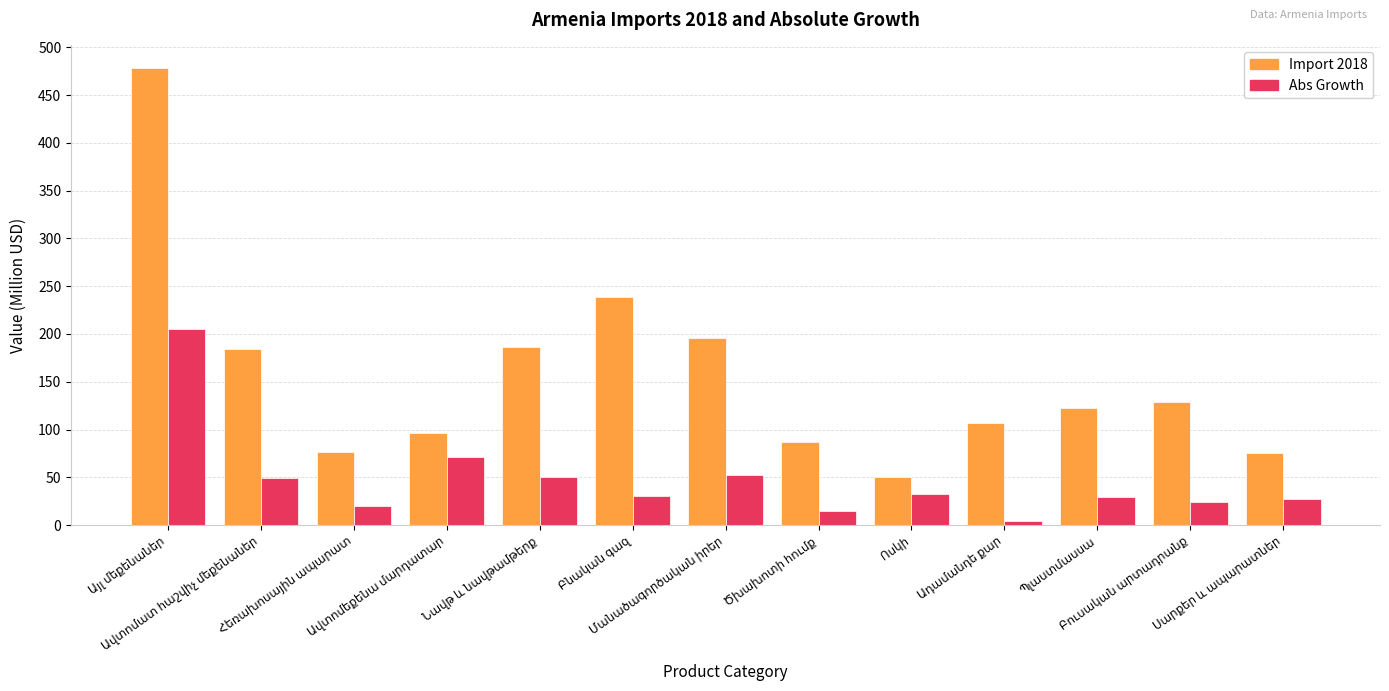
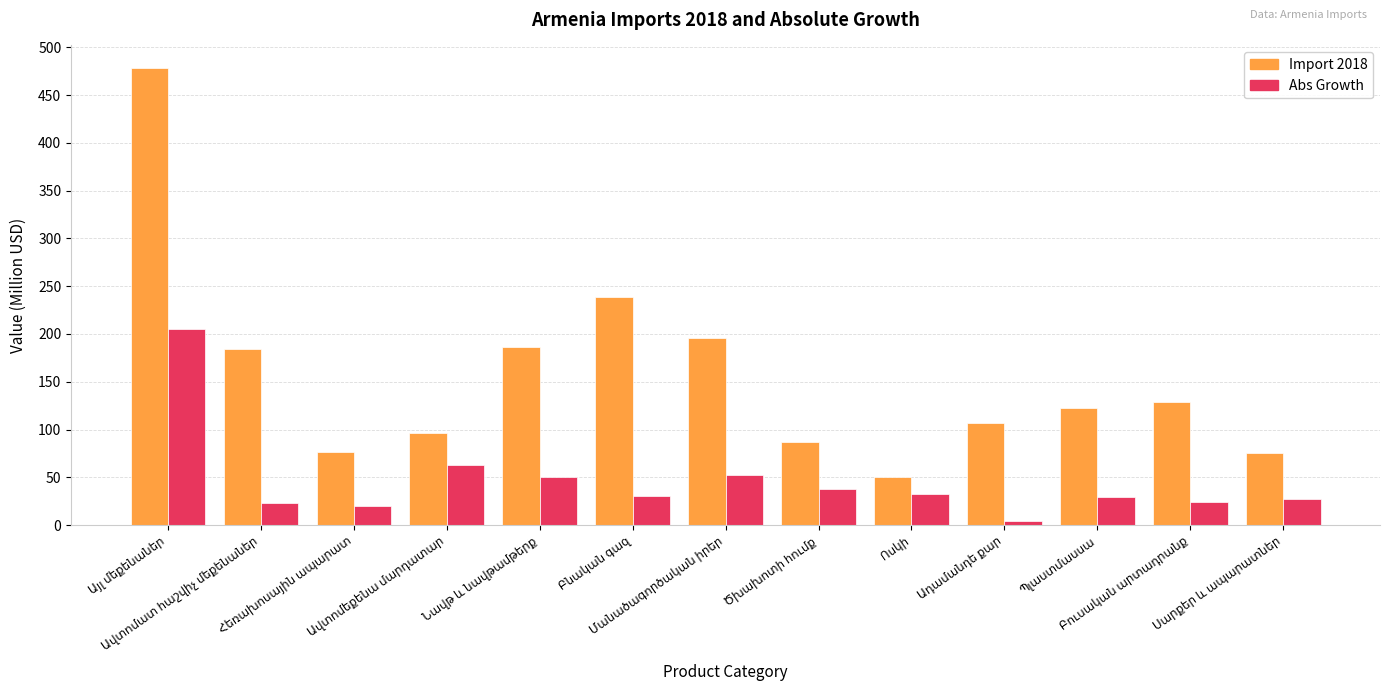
  {
    "Import 2018": {
      "Այլ մեքենաներ": 480,
      "Ավտոմատ հաշվիչ մեքենաներ": 180,
      "Հեռախոսային ապարատ": 80,
      "Ավտոմեքենա մարդատար": 100,
      "Նավթ և նավթամթերք": 190,
      "Բնական գազ": 240,
      "Մանածագործական իրեր": 200,
      "Ծխախոտի հումք": 90,
      "Ոսկի": 50,
      "Ադամանդե քար": 110,
      "Պլաստմասսա": 120,
      "Բուսական արտադրանք": 130,
      "Սարքեր և ապարատներ": 80
    },
    "Abs Growth": {
      "Այլ մեքենաներ": 200,
-     "Ավտոմատ հաշվիչ մեքենաներ": 50,
+     "Ավտոմատ հաշվիչ մեքենաներ": 20,
      "Հեռախոսային ապարատ": 20,
-     "Ավտոմեքենա մարդատար": 70,
+     "Ավտոմեքենա մարդատար": 60,
      "Նավթ և նավթամթերք": 50,
      "Բնական գազ": 30,
      "Մանածագործական իրեր": 50,
-     "Ծխախոտի հումք": 10,
+     "Ծխախոտի հումք": 40,
      "Ոսկի": 30,
      "Ադամանդե քար": 0,
      "Պլաստմասսա": 30,
      "Բուսական արտադրանք": 20,
      "Սարքեր և ապարատներ": 30
    }
  }
